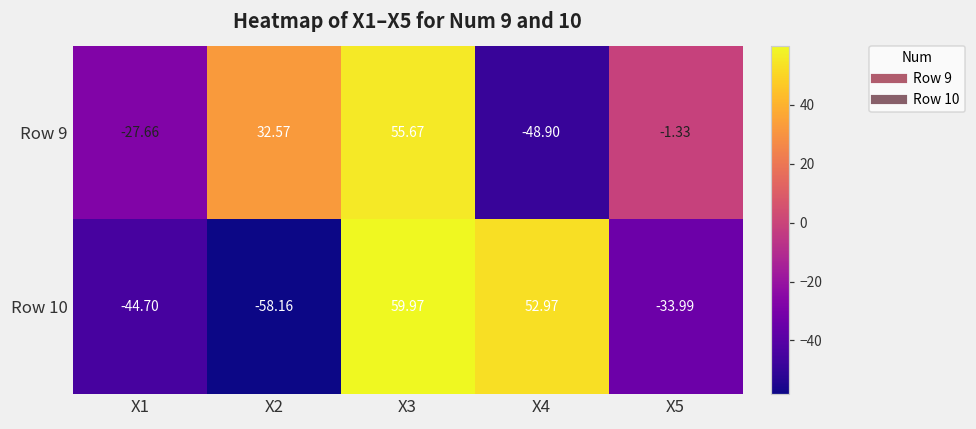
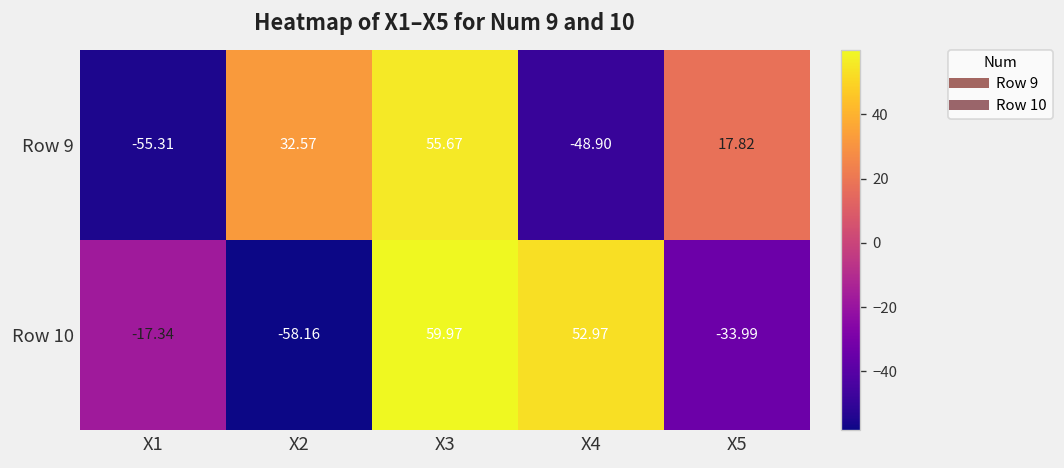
  {
    "Row 9": {
-     "X1": -27.66,
+     "X1": -55.31,
      "X2": 32.57,
      "X3": 55.67,
      "X4": -48.90,
-     "X5": -1.33
+     "X5": 17.82
    },
    "Row 10": {
-     "X1": -44.70,
+     "X1": -17.34,
      "X2": -58.16,
      "X3": 59.97,
      "X4": 52.97,
      "X5": -33.99
    }
  }
